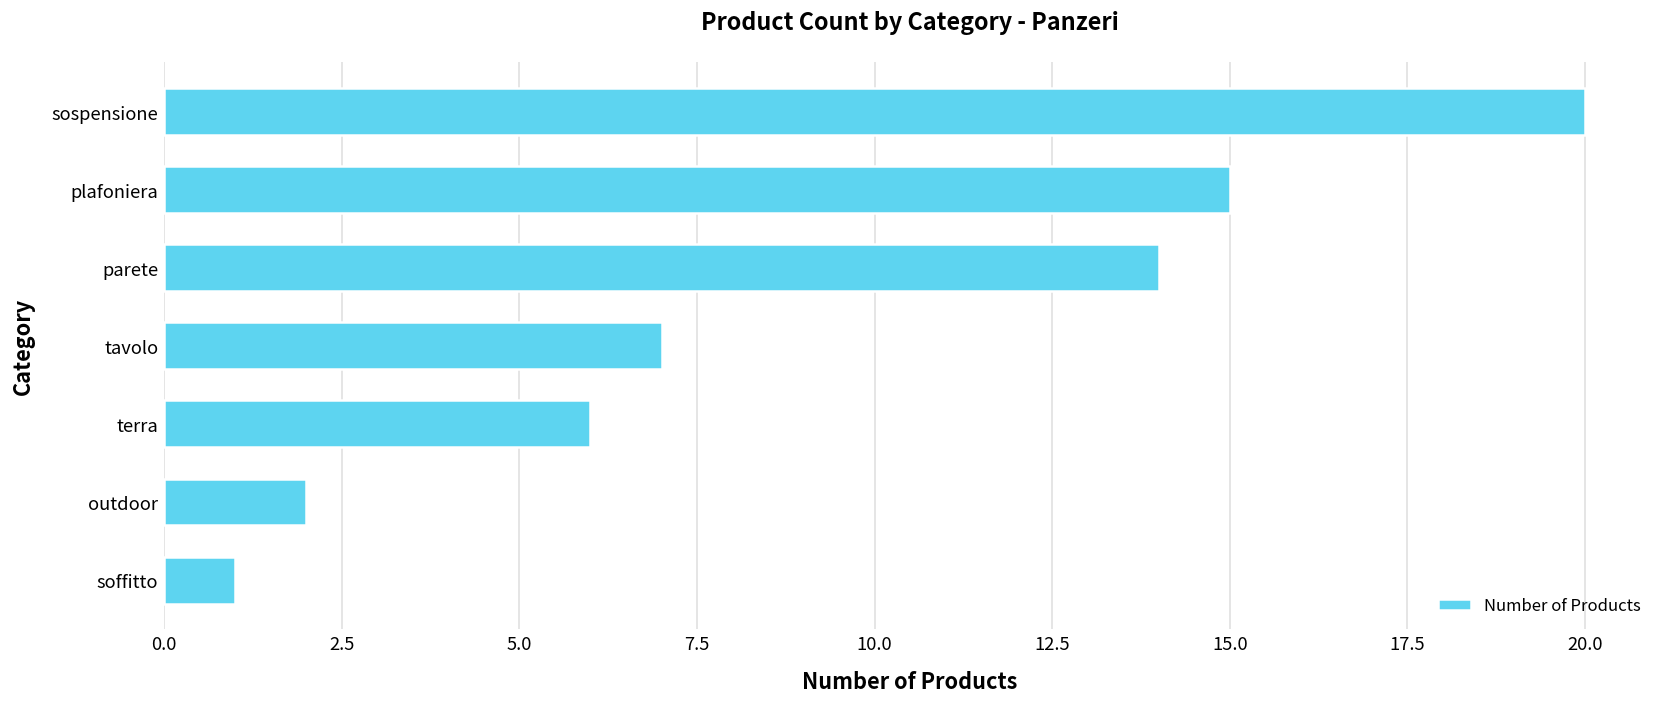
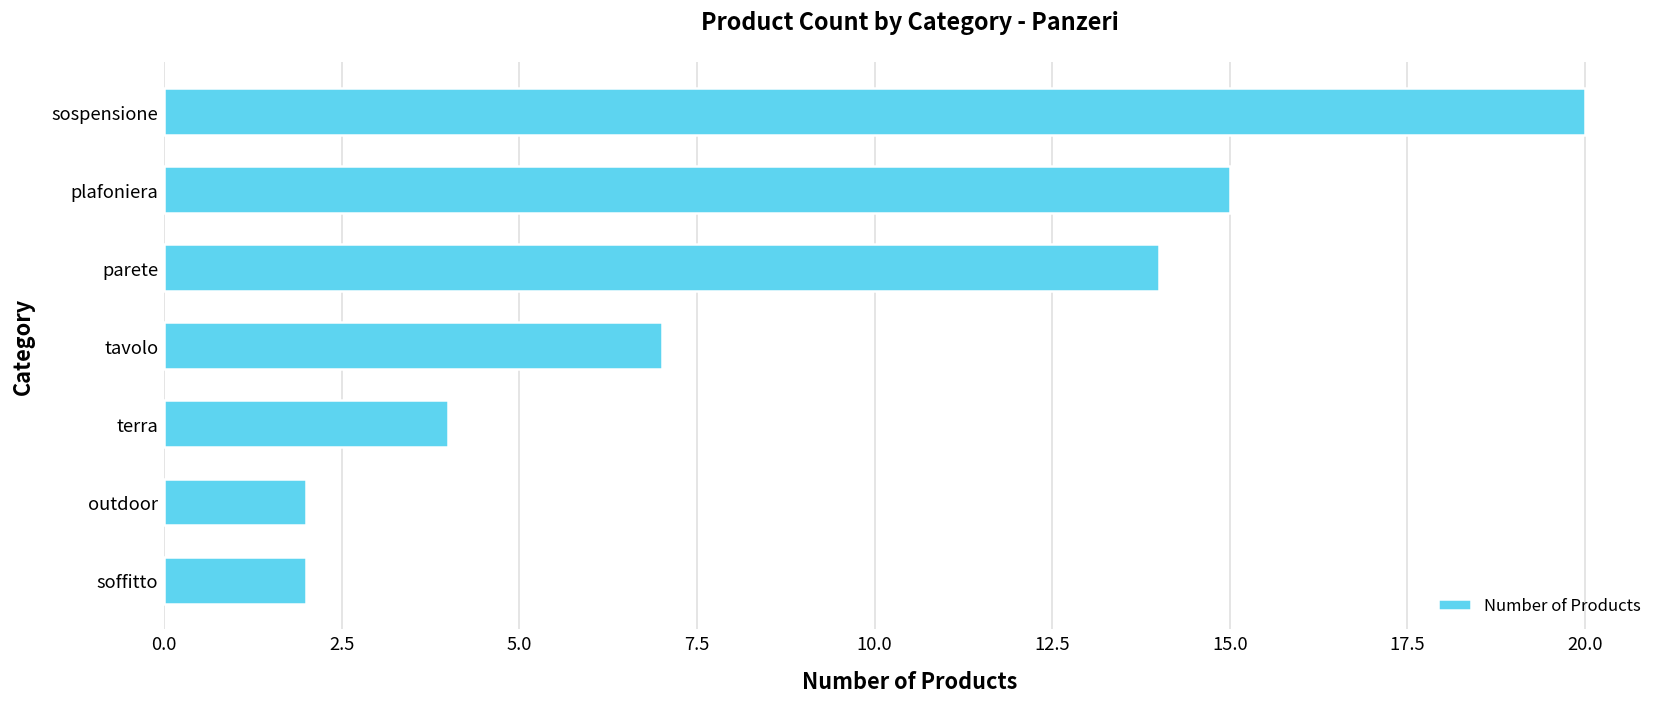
  {
    "sospensione": 20,
    "plafoniera": 15,
    "parete": 14,
    "tavolo": 7,
-   "terra": 6,
+   "terra": 4,
    "outdoor": 2,
-   "soffitto": 1
+   "soffitto": 2
  }
